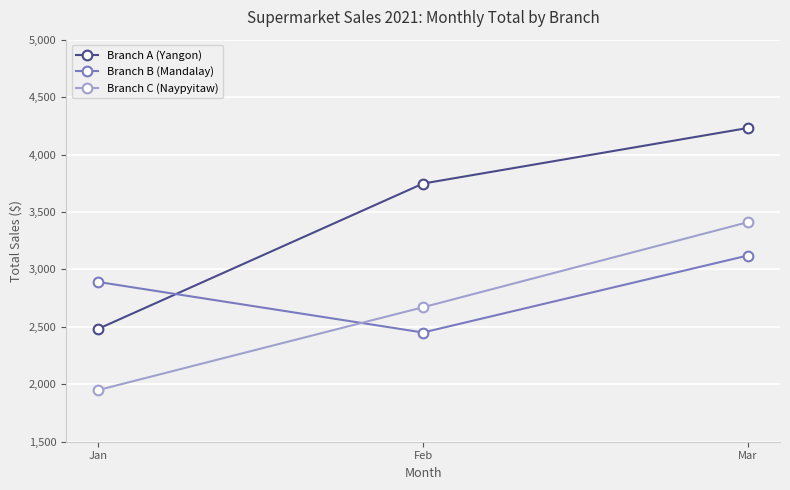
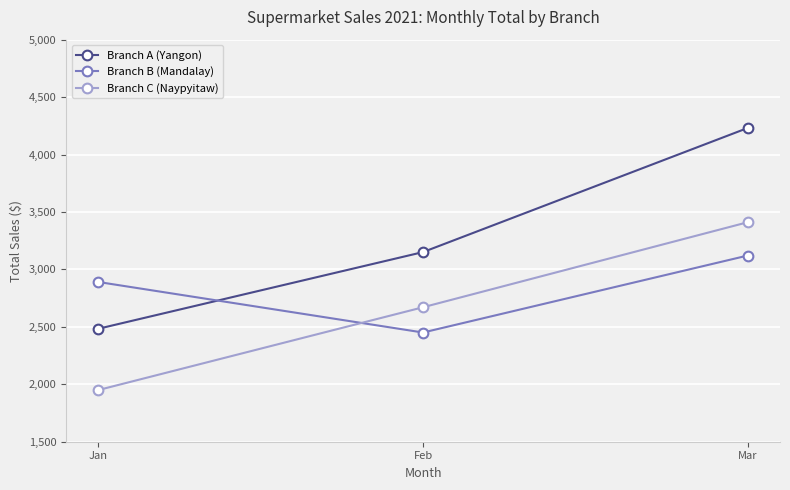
  {
    "Branch A (Yangon)": {
      "Jan": "2,480",
-     "Feb": "3,750",
+     "Feb": "3,150",
      "Mar": "4,230"
    }
  }
